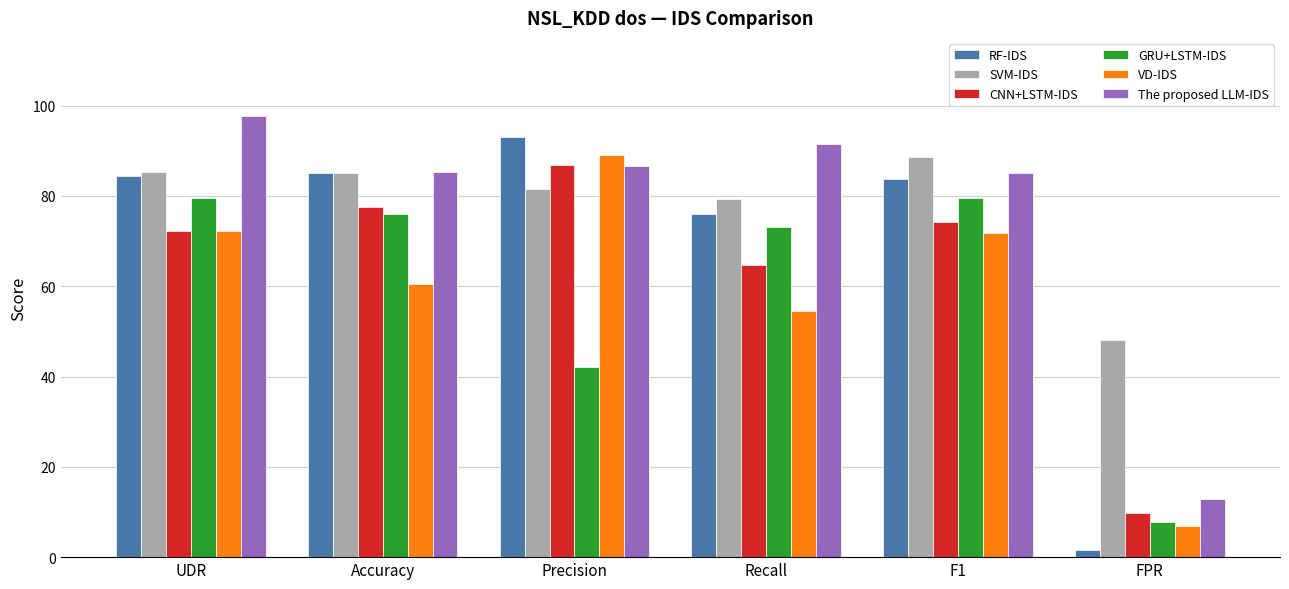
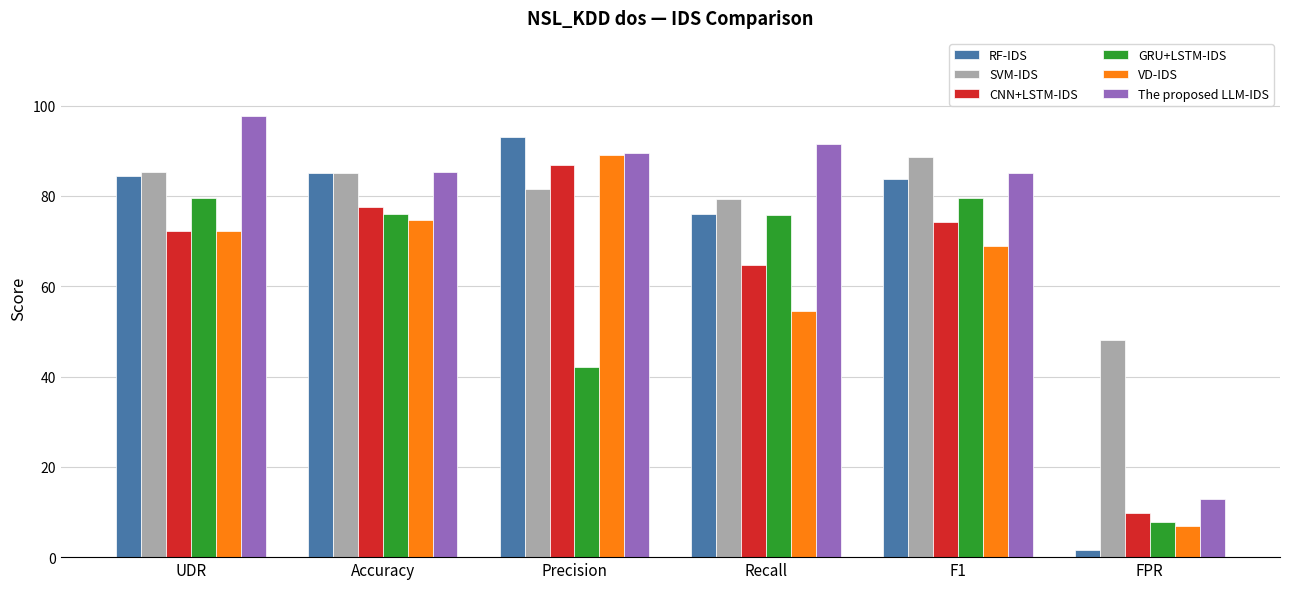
  {
    "RF-IDS": {
      "UDR": 84,
      "Accuracy": 85,
      "Precision": 93,
      "Recall": 76,
      "F1": 84,
      "FPR": 2
    },
    "SVM-IDS": {
      "UDR": 85,
      "Accuracy": 85,
      "Precision": 81,
      "Recall": 79,
      "F1": 89,
      "FPR": 48
    },
    "CNN+LSTM-IDS": {
      "UDR": 72,
      "Accuracy": 77,
      "Precision": 87,
      "Recall": 65,
      "F1": 74,
      "FPR": 10
    },
    "GRU+LSTM-IDS": {
      "UDR": 80,
      "Accuracy": 76,
      "Precision": 42,
-     "Recall": 73,
+     "Recall": 76,
      "F1": 80,
      "FPR": 8
    },
    "VD-IDS": {
      "UDR": 72,
-     "Accuracy": 61,
+     "Accuracy": 75,
      "Precision": 89,
      "Recall": 55,
-     "F1": 72,
+     "F1": 69,
      "FPR": 7
    },
    "The proposed LLM-IDS": {
      "UDR": 98,
      "Accuracy": 85,
-     "Precision": 87,
+     "Precision": 90,
      "Recall": 91,
      "F1": 85,
      "FPR": 13
    }
  }
